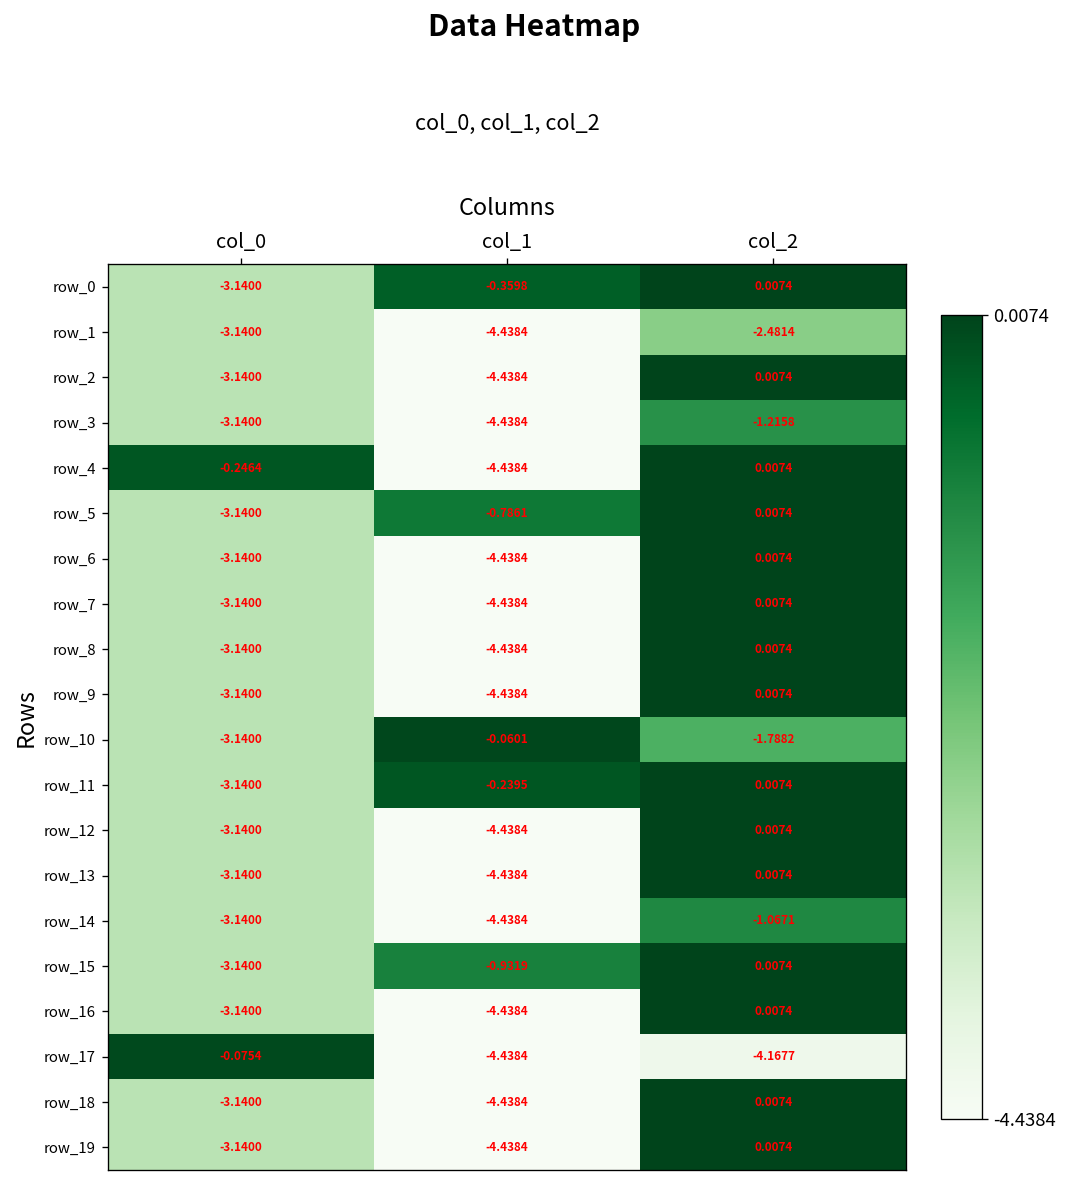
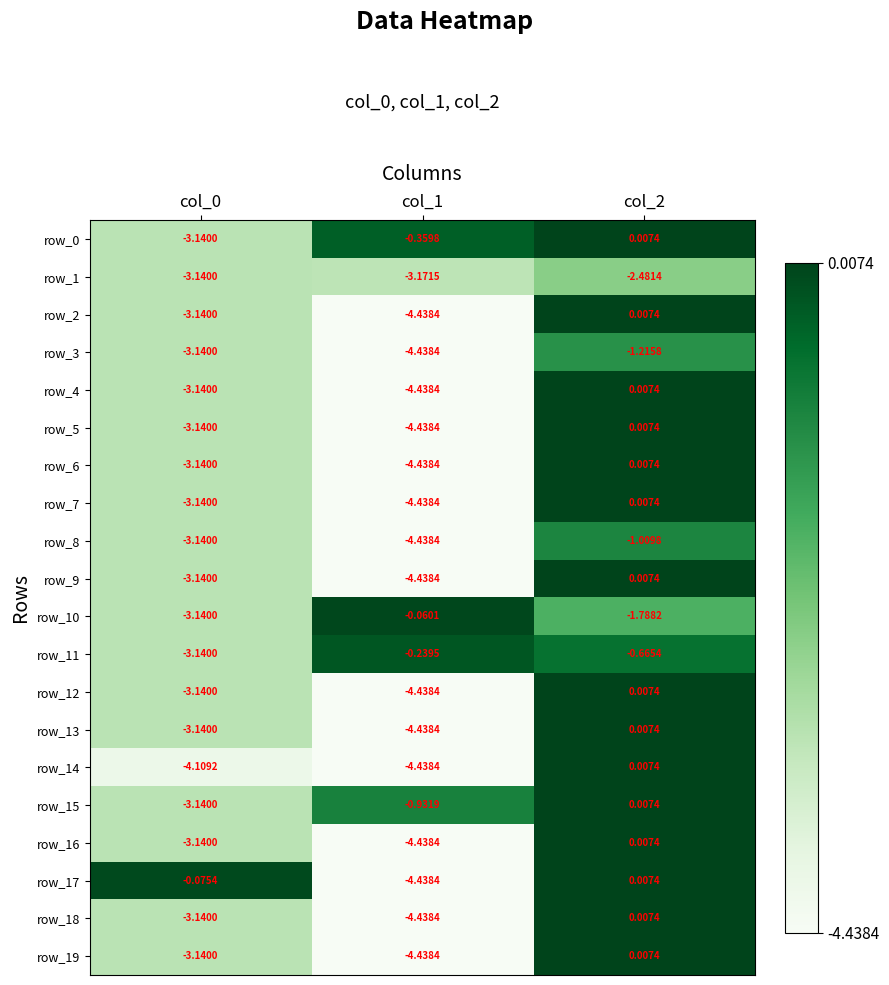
  {
    "row_0": {
      "col_0": -3.1400,
      "col_1": -0.3598,
      "col_2": 0.0074
    },
    "row_1": {
      "col_0": -3.1400,
-     "col_1": -4.4384,
+     "col_1": -3.1715,
      "col_2": -2.4814
    },
    "row_2": {
      "col_0": -3.1400,
      "col_1": -4.4384,
      "col_2": 0.0074
    },
    "row_3": {
      "col_0": -3.1400,
      "col_1": -4.4384,
      "col_2": -1.2158
    },
    "row_4": {
-     "col_0": -0.2464,
+     "col_0": -3.1400,
      "col_1": -4.4384,
      "col_2": 0.0074
    },
    "row_5": {
      "col_0": -3.1400,
-     "col_1": -0.7861,
+     "col_1": -4.4384,
      "col_2": 0.0074
    },
    "row_6": {
      "col_0": -3.1400,
      "col_1": -4.4384,
      "col_2": 0.0074
    },
    "row_7": {
      "col_0": -3.1400,
      "col_1": -4.4384,
      "col_2": 0.0074
    },
    "row_8": {
      "col_0": -3.1400,
      "col_1": -4.4384,
-     "col_2": 0.0074
+     "col_2": -1.0098
    },
    "row_9": {
      "col_0": -3.1400,
      "col_1": -4.4384,
      "col_2": 0.0074
    },
    "row_10": {
      "col_0": -3.1400,
      "col_1": -0.0601,
      "col_2": -1.7882
    },
    "row_11": {
      "col_0": -3.1400,
      "col_1": -0.2395,
-     "col_2": 0.0074
+     "col_2": -0.6654
    },
    "row_12": {
      "col_0": -3.1400,
      "col_1": -4.4384,
      "col_2": 0.0074
    },
    "row_13": {
      "col_0": -3.1400,
      "col_1": -4.4384,
      "col_2": 0.0074
    },
    "row_14": {
-     "col_0": -3.1400,
+     "col_0": -4.1092,
      "col_1": -4.4384,
-     "col_2": -1.0671
+     "col_2": 0.0074
    },
    "row_15": {
      "col_0": -3.1400,
      "col_1": -0.9319,
      "col_2": 0.0074
    },
    "row_16": {
      "col_0": -3.1400,
      "col_1": -4.4384,
      "col_2": 0.0074
    },
    "row_17": {
      "col_0": -0.0754,
      "col_1": -4.4384,
-     "col_2": -4.1677
+     "col_2": 0.0074
    },
    "row_18": {
      "col_0": -3.1400,
      "col_1": -4.4384,
      "col_2": 0.0074
    },
    "row_19": {
      "col_0": -3.1400,
      "col_1": -4.4384,
      "col_2": 0.0074
    }
  }
